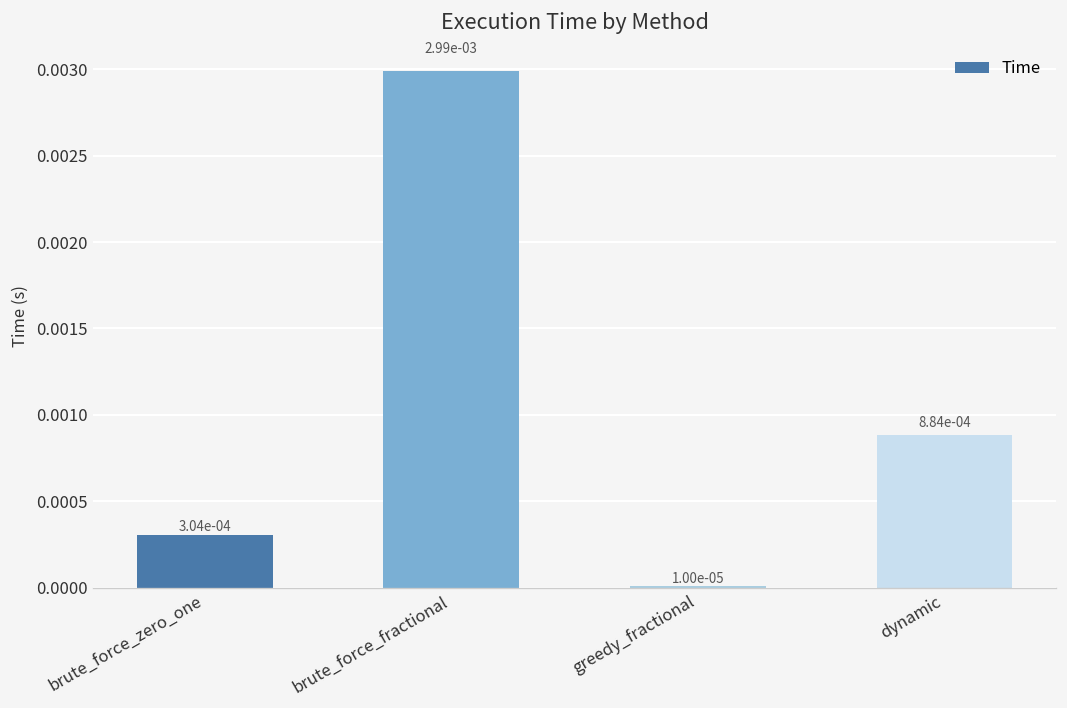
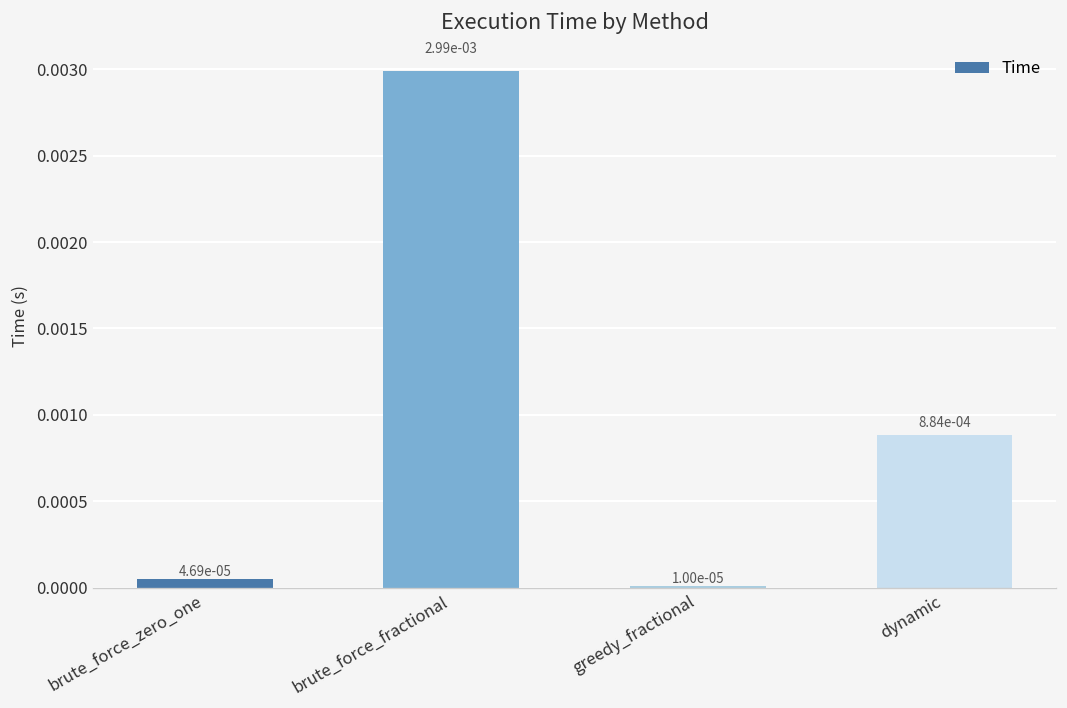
  {
-   "brute_force_zero_one": "3.04e-04",
+   "brute_force_zero_one": "4.69e-05",
    "brute_force_fractional": "2.99e-03",
    "greedy_fractional": "1.00e-05",
    "dynamic": "8.84e-04"
  }
